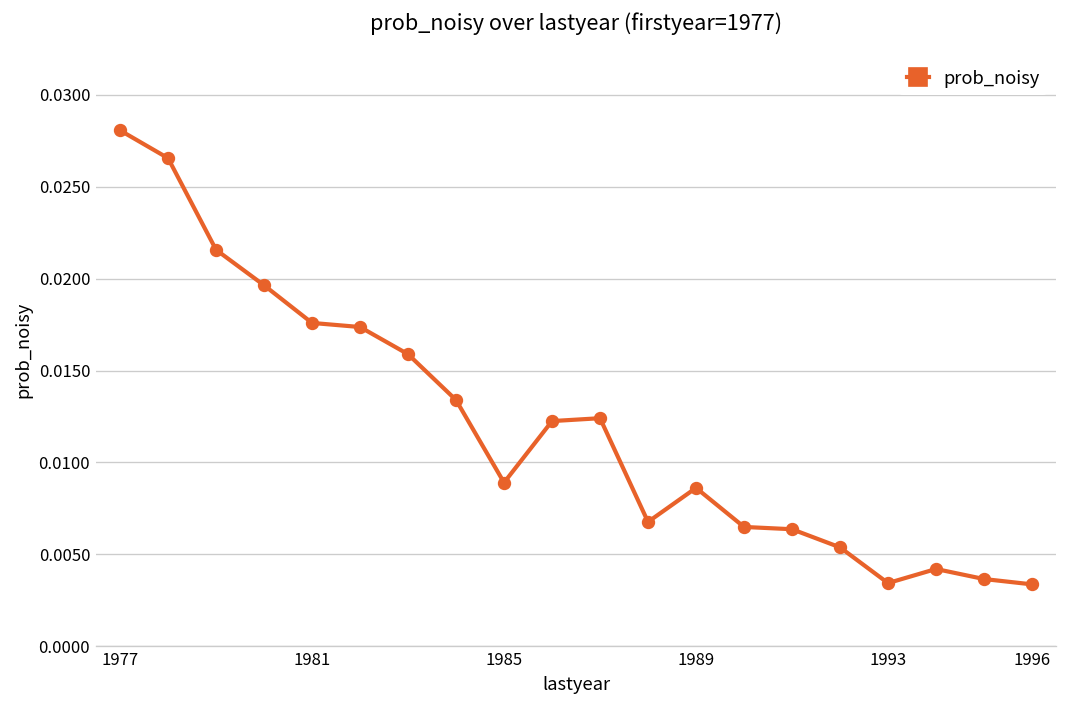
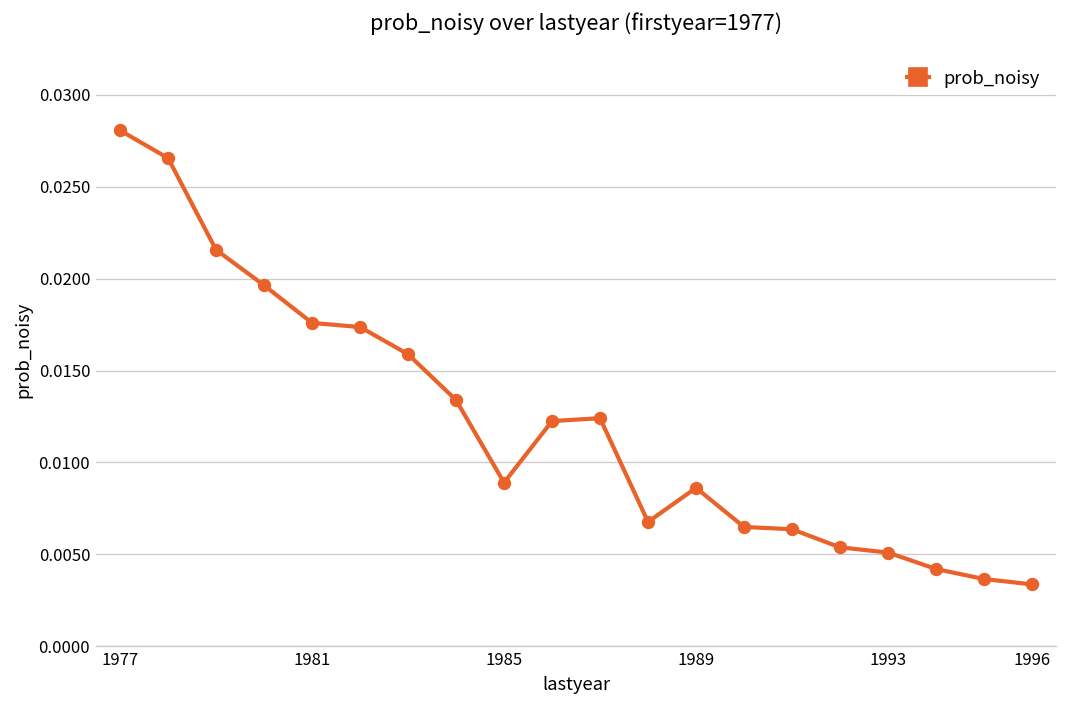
  {
    "1977": 0.0281,
    "1981": 0.0176,
    "1985": 0.0089,
    "1989": 0.0086,
-   "1993": 0.0034,
+   "1993": 0.0051,
    "1996": 0.0034
  }
